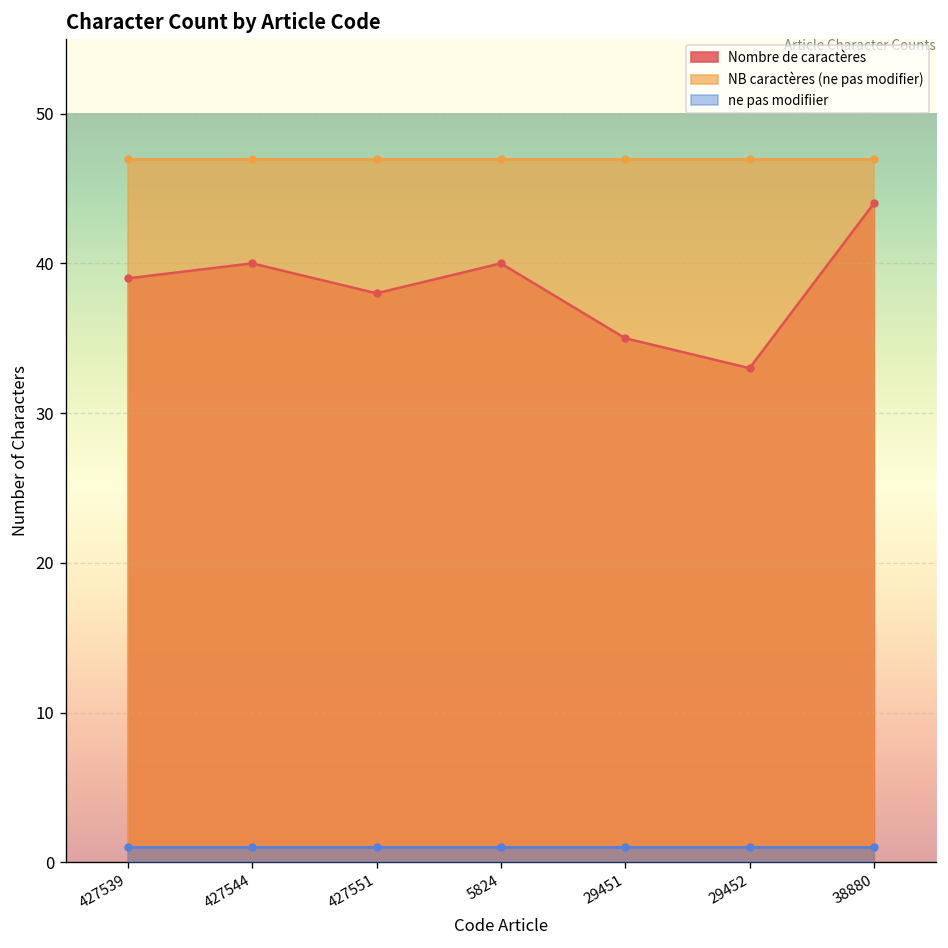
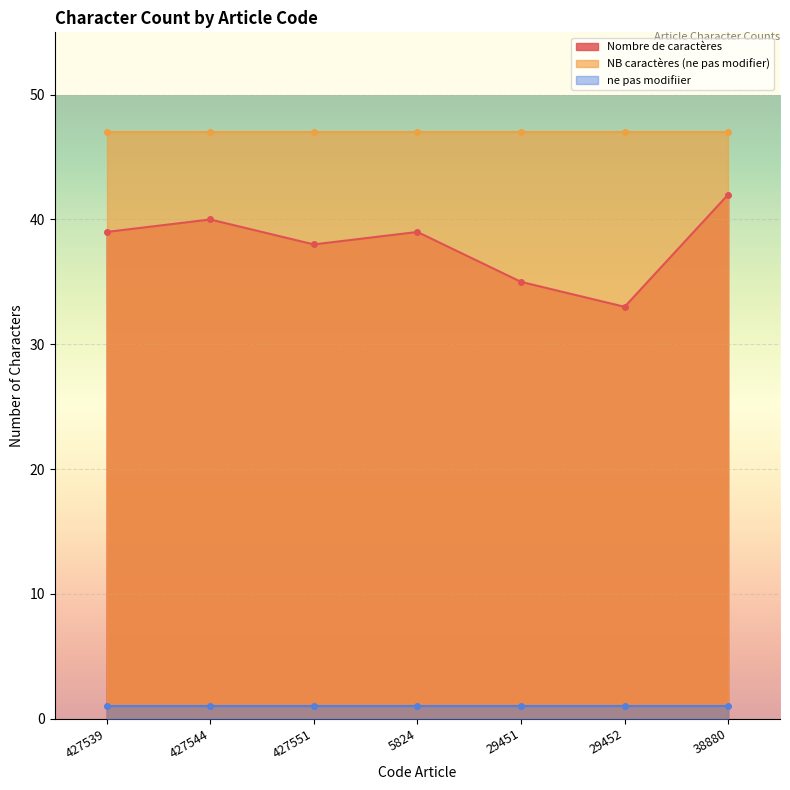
  {
    "Nombre de caractères": {
      "427539": 39,
      "427544": 40,
      "427551": 38,
-     "5824": 40,
+     "5824": 39,
      "29451": 35,
      "29452": 33,
-     "38880": 44
+     "38880": 42
    },
    "NB caractères (ne pas modifier)": {
      "427539": 47,
      "427544": 47,
      "427551": 47,
      "5824": 47,
      "29451": 47,
      "29452": 47,
      "38880": 47
    },
    "ne pas modifiier": {
      "427539": 1,
      "427544": 1,
      "427551": 1,
      "5824": 1,
      "29451": 1,
      "29452": 1,
      "38880": 1
    }
  }
